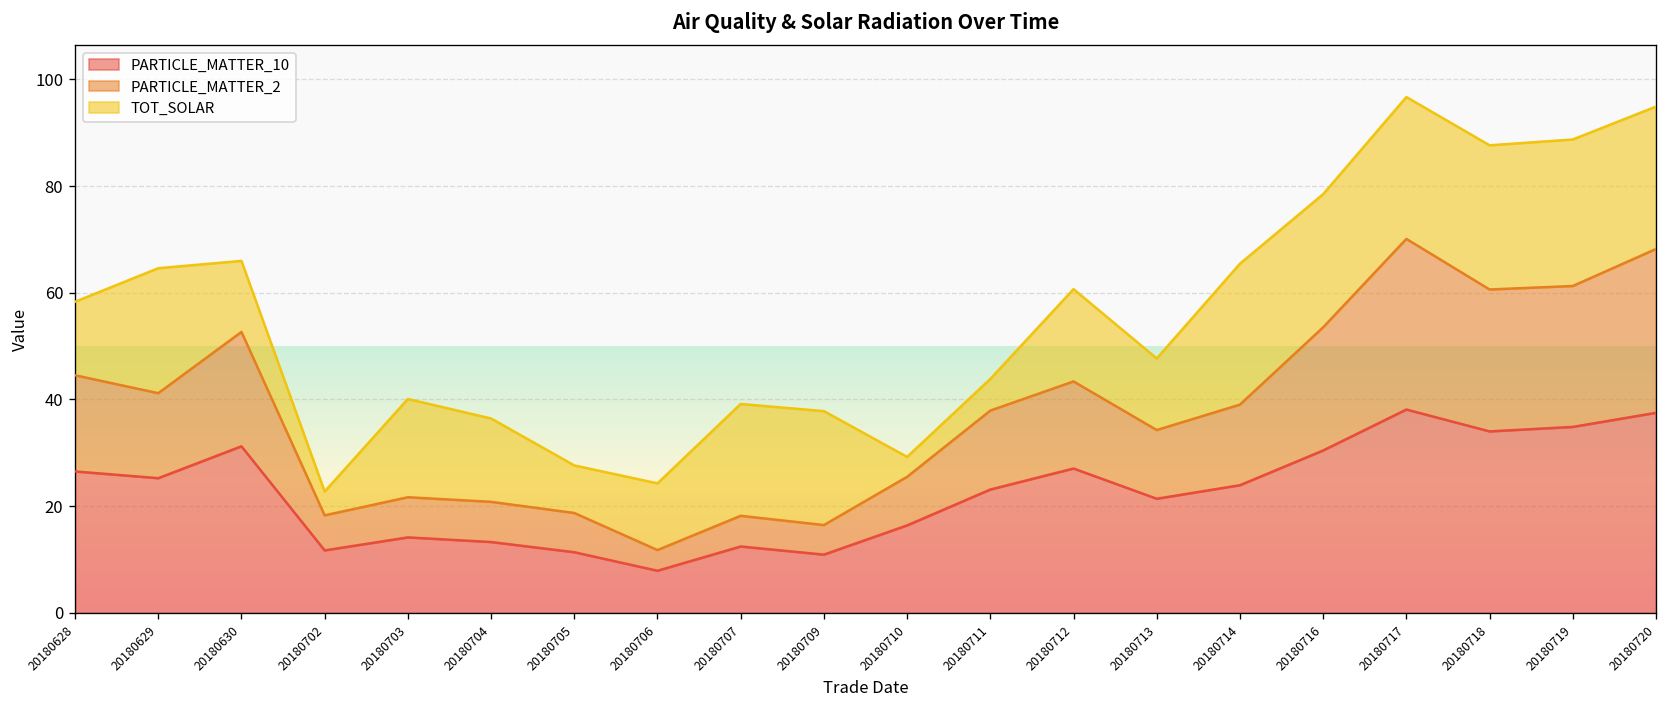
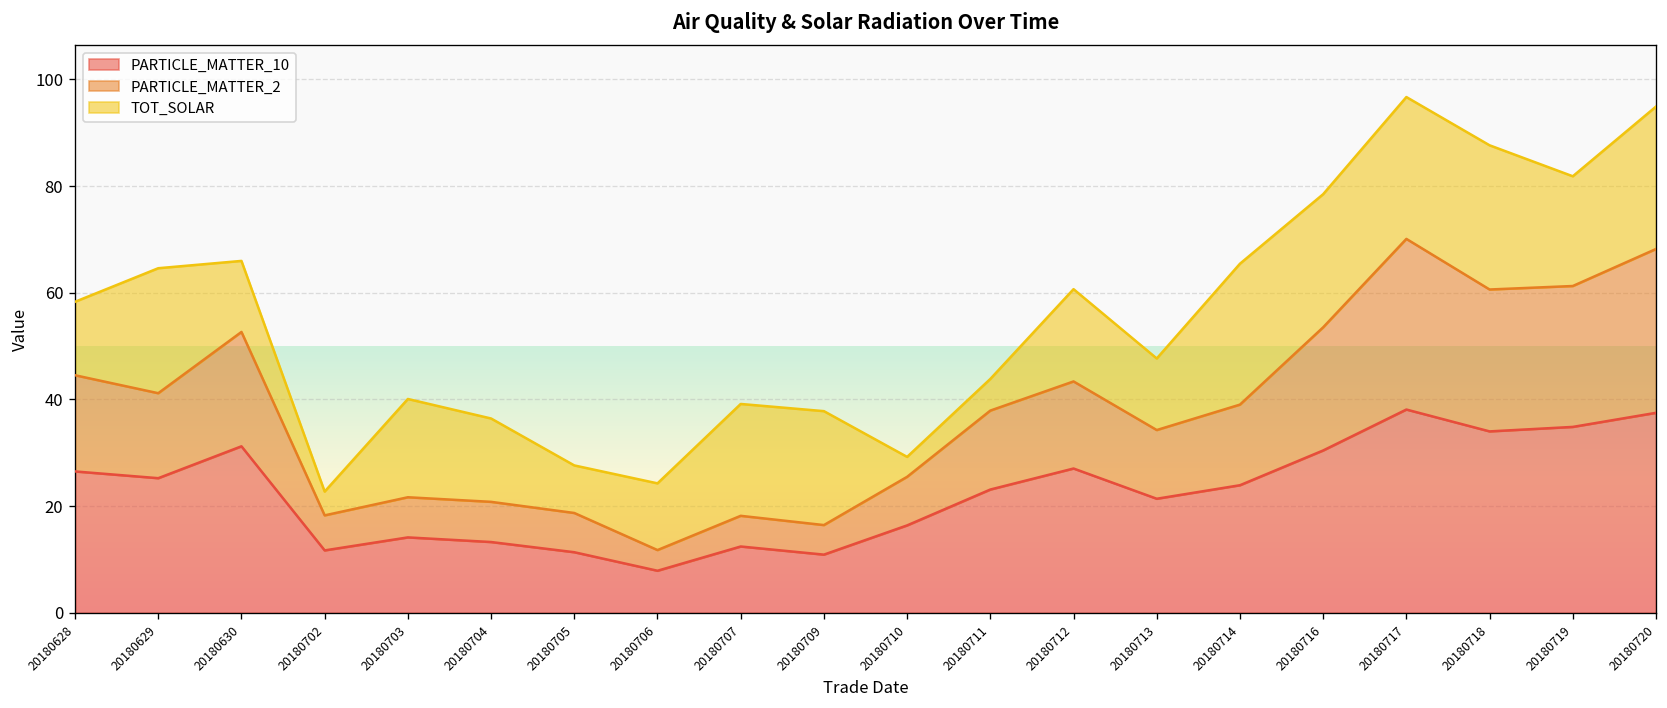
  {
    "TOT_SOLAR": {
      "20180628": 14,
      "20180629": 23,
      "20180630": 13,
      "20180702": 4,
      "20180703": 18,
      "20180704": 16,
      "20180705": 9,
      "20180706": 13,
      "20180707": 21,
      "20180709": 21,
      "20180710": 4,
      "20180711": 6,
      "20180712": 17,
      "20180713": 13,
      "20180714": 26,
      "20180716": 25,
      "20180717": 27,
      "20180718": 27,
-     "20180719": 27,
+     "20180719": 21,
      "20180720": 27
    }
  }
